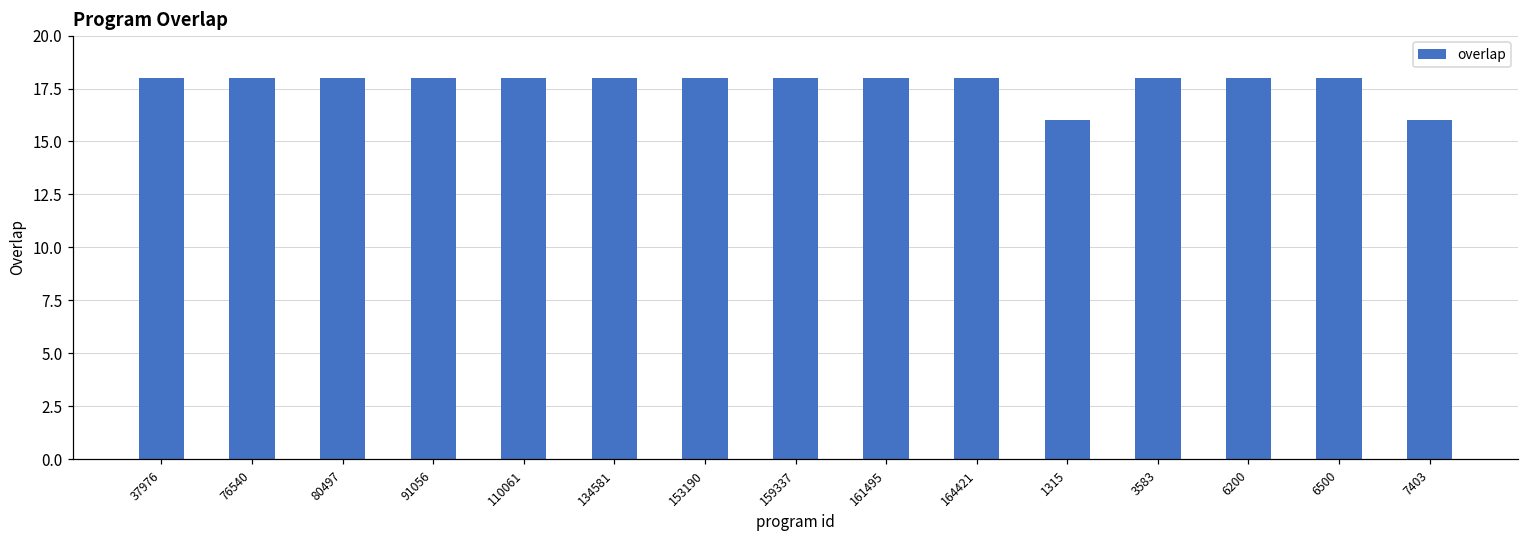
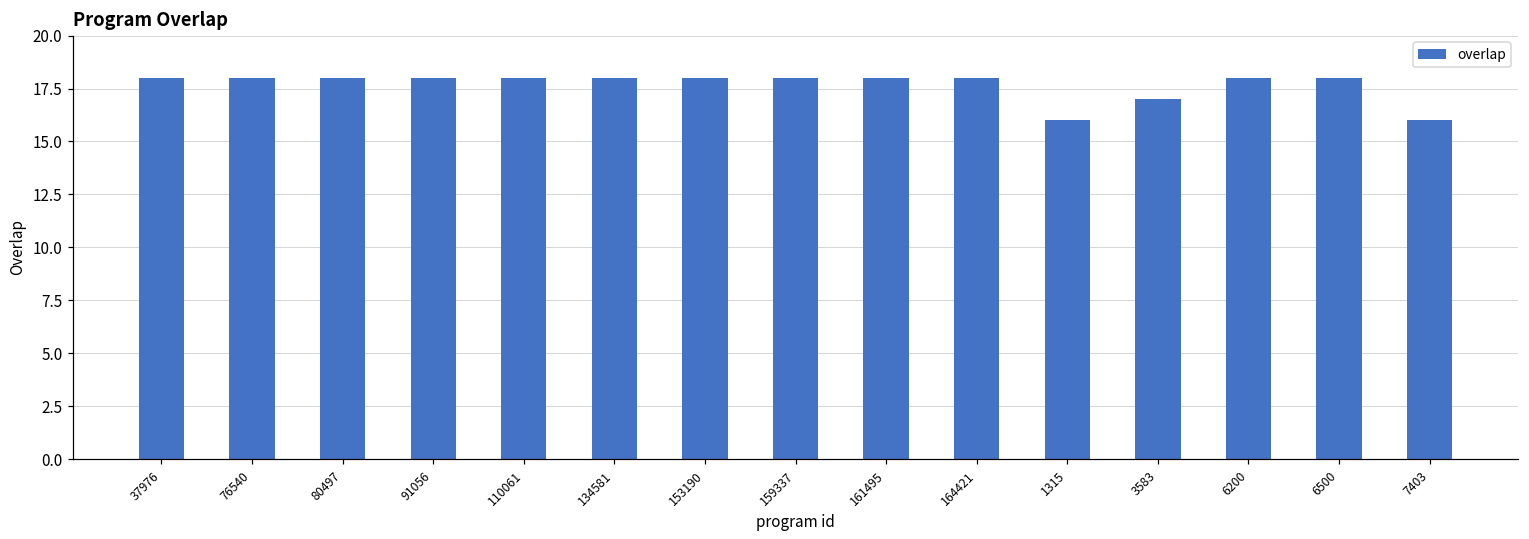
  {
    "37976": 18,
    "76540": 18,
    "80497": 18,
    "91056": 18,
    "110061": 18,
    "134581": 18,
    "153190": 18,
    "159337": 18,
    "161495": 18,
    "164421": 18,
    "1315": 16,
-   "3583": 18,
+   "3583": 17,
    "6200": 18,
    "6500": 18,
    "7403": 16
  }
